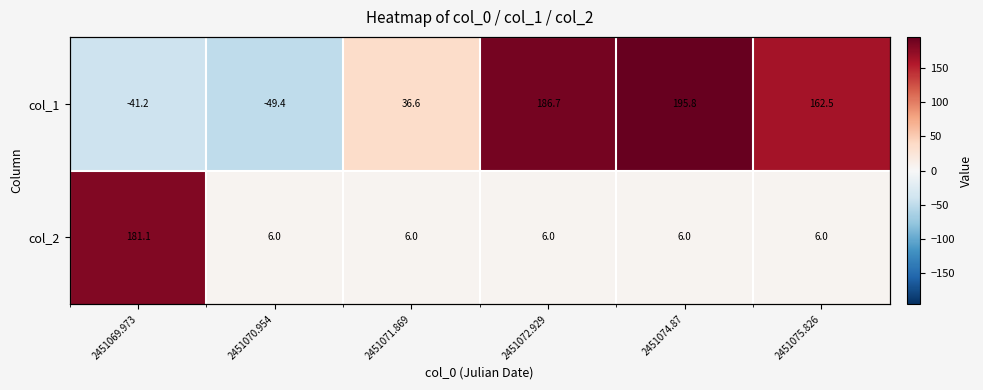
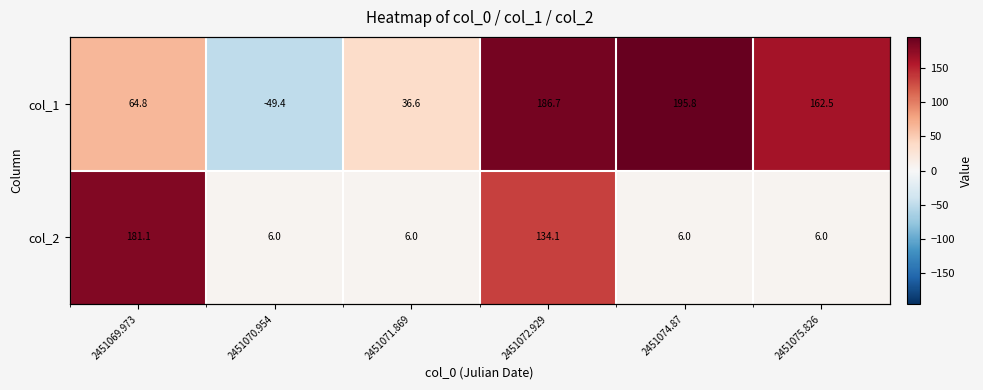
  {
    "col_1": {
-     "2451069.973": -41.2,
+     "2451069.973": 64.8,
      "2451070.954": -49.4,
      "2451071.869": 36.6,
      "2451072.929": 186.7,
      "2451074.87": 195.8,
      "2451075.826": 162.5
    },
    "col_2": {
      "2451069.973": 181.1,
      "2451070.954": 6.0,
      "2451071.869": 6.0,
-     "2451072.929": 6.0,
+     "2451072.929": 134.1,
      "2451074.87": 6.0,
      "2451075.826": 6.0
    }
  }
